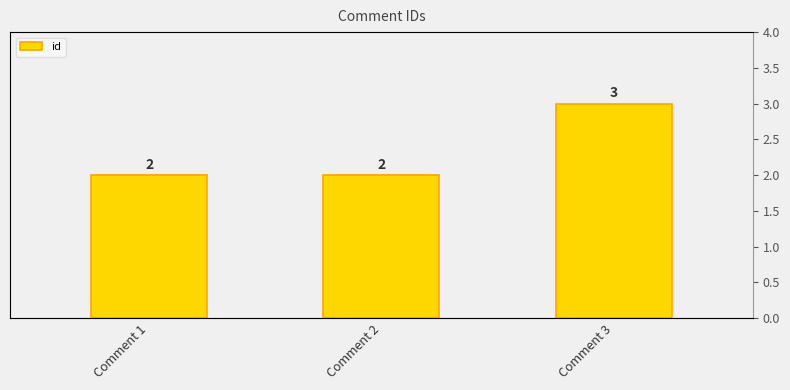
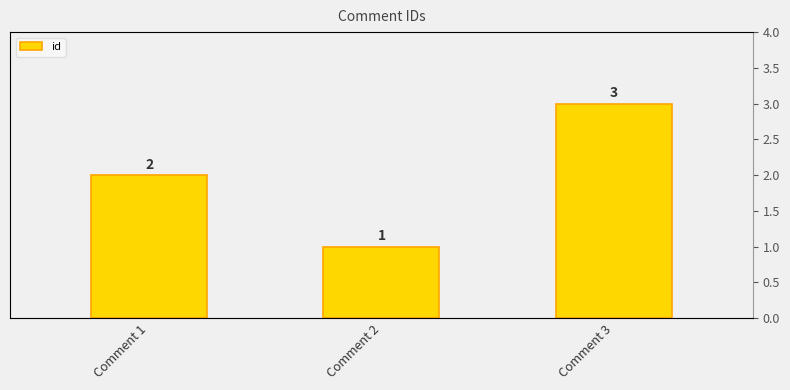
  {
    "Comment 1": 2,
-   "Comment 2": 2,
+   "Comment 2": 1,
    "Comment 3": 3
  }
